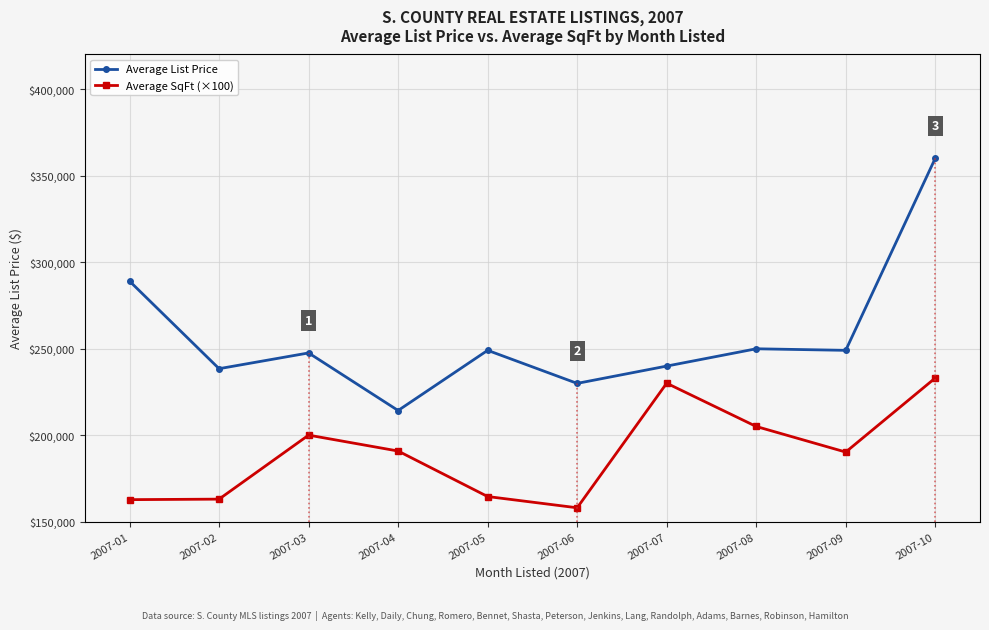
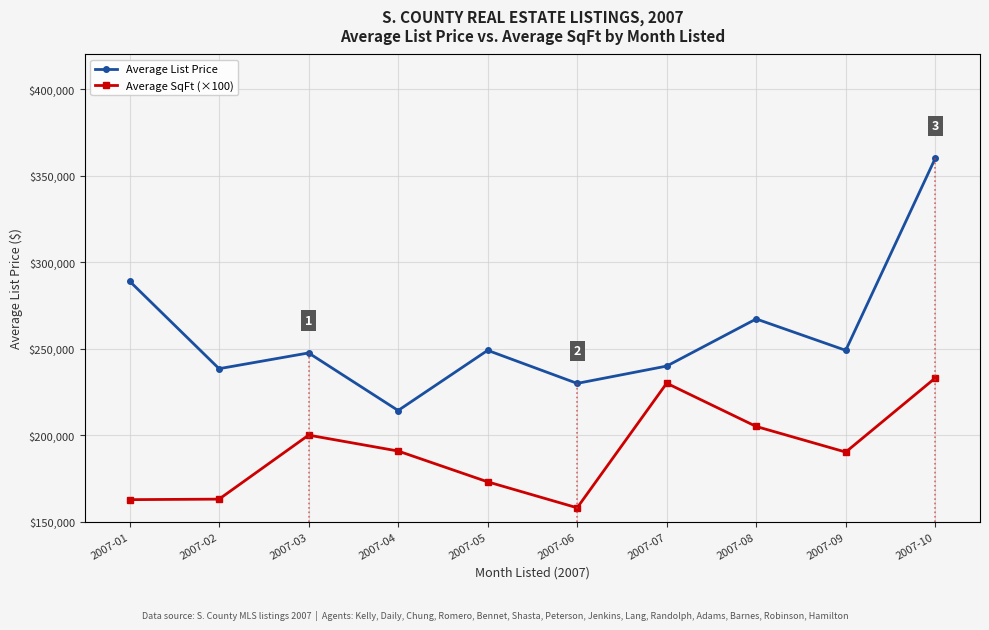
  {
    "Average List Price": {
      "2007-01": "$289,000",
      "2007-02": "$238,000",
      "2007-03": "$248,000",
      "2007-04": "$214,000",
      "2007-05": "$249,000",
      "2007-06": "$230,000",
      "2007-07": "$240,000",
-     "2007-08": "$250,000",
+     "2007-08": "$267,000",
      "2007-09": "$249,000",
      "2007-10": "$360,000"
    },
    "Average SqFt (×100)": {
      "2007-01": "$163,000",
      "2007-02": "$163,000",
      "2007-03": "$200,000",
      "2007-04": "$191,000",
-     "2007-05": "$165,000",
+     "2007-05": "$173,000",
      "2007-06": "$158,000",
      "2007-07": "$230,000",
      "2007-08": "$205,000",
      "2007-09": "$190,000",
      "2007-10": "$233,000"
    }
  }
